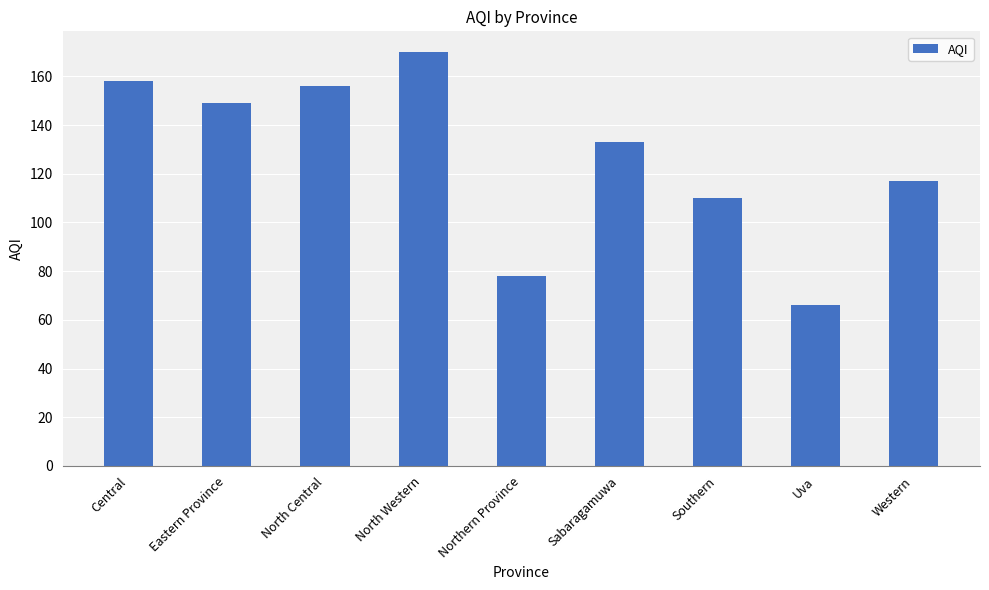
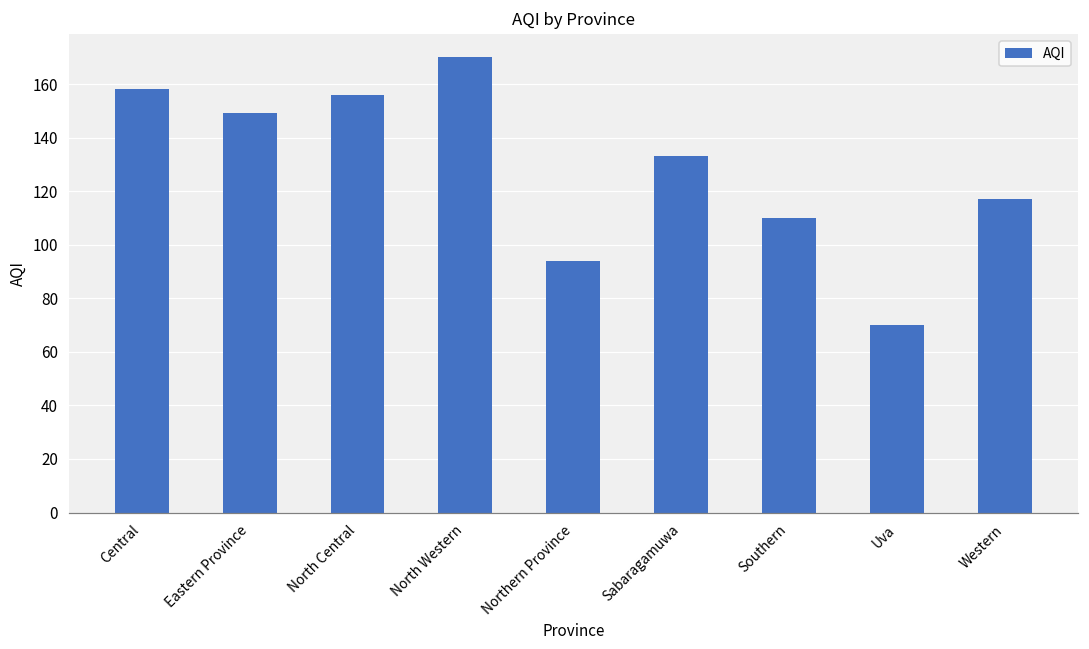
  {
    "Central": 158,
    "Eastern Province": 149,
    "North Central": 156,
    "North Western": 170,
-   "Northern Province": 78,
+   "Northern Province": 94,
    "Sabaragamuwa": 133,
    "Southern": 110,
-   "Uva": 66,
+   "Uva": 70,
    "Western": 117
  }
